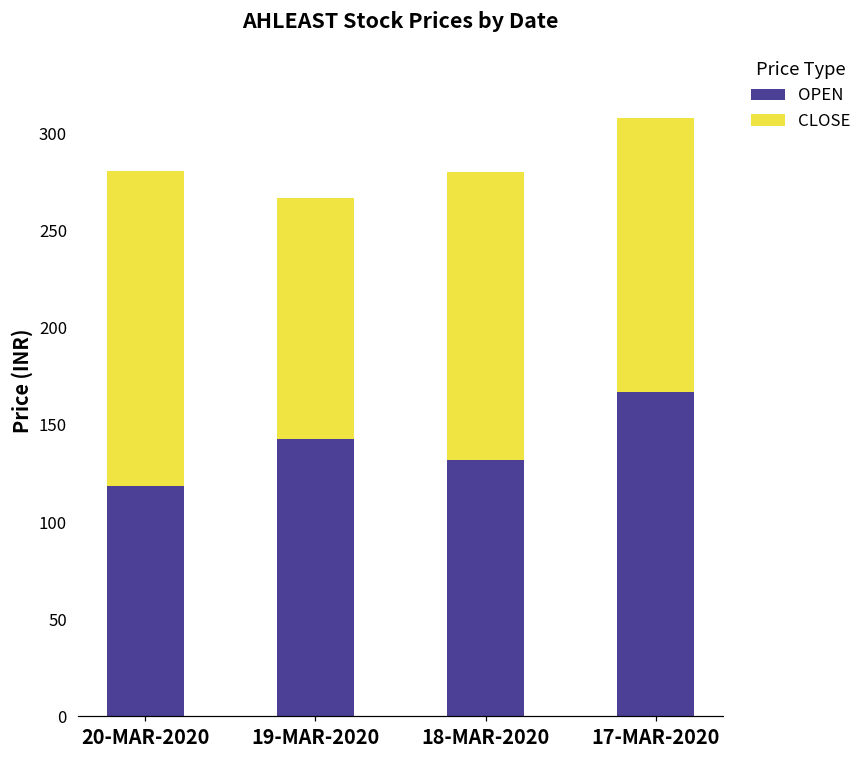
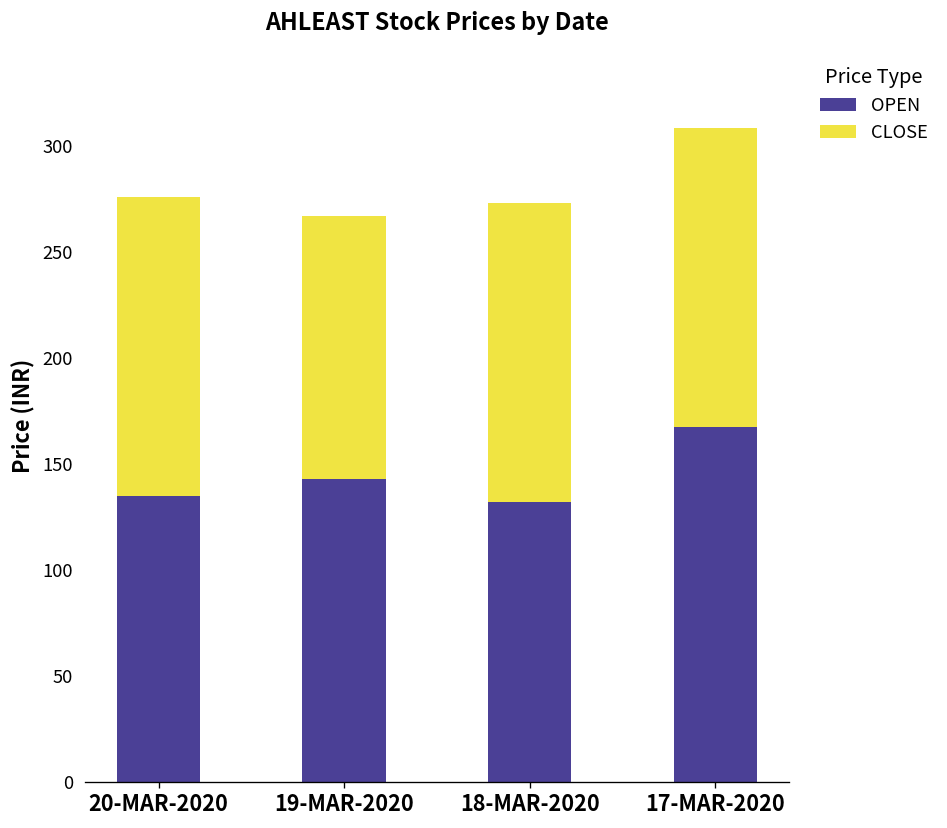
  {
    "OPEN": {
-     "20-MAR-2020": 119,
+     "20-MAR-2020": 135,
      "19-MAR-2020": 143,
      "18-MAR-2020": 132,
      "17-MAR-2020": 167
    },
    "CLOSE": {
-     "20-MAR-2020": 162,
+     "20-MAR-2020": 141,
      "19-MAR-2020": 124,
-     "18-MAR-2020": 148,
+     "18-MAR-2020": 141,
      "17-MAR-2020": 141
    }
  }
